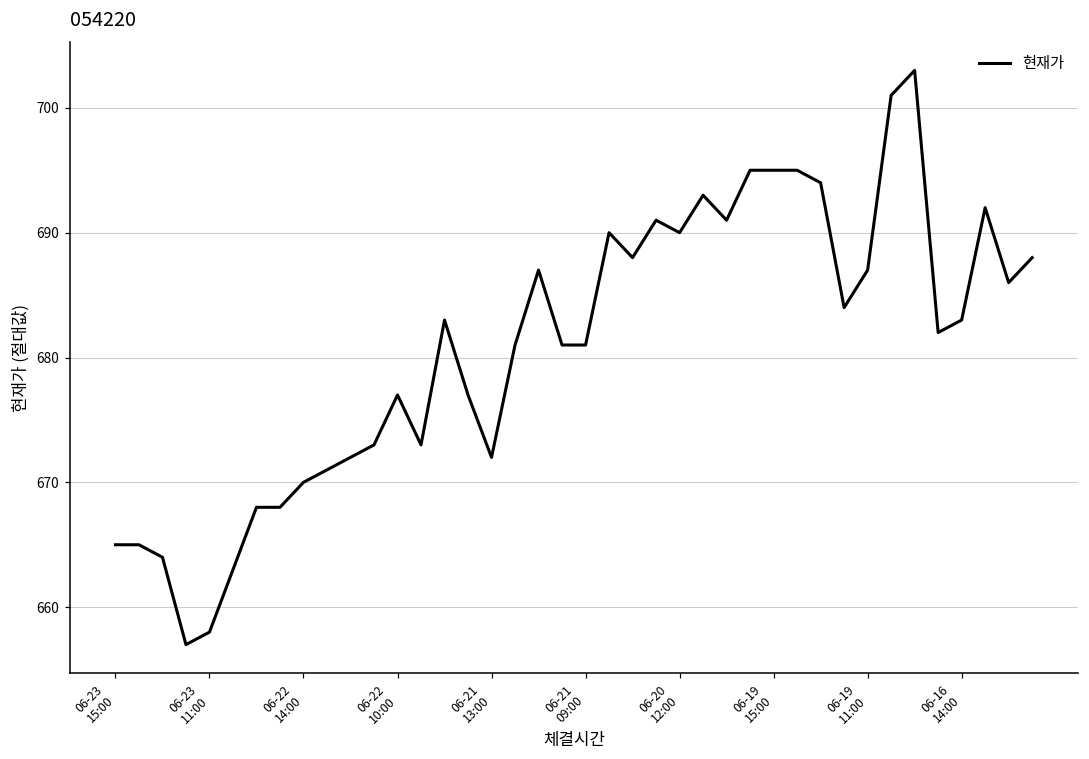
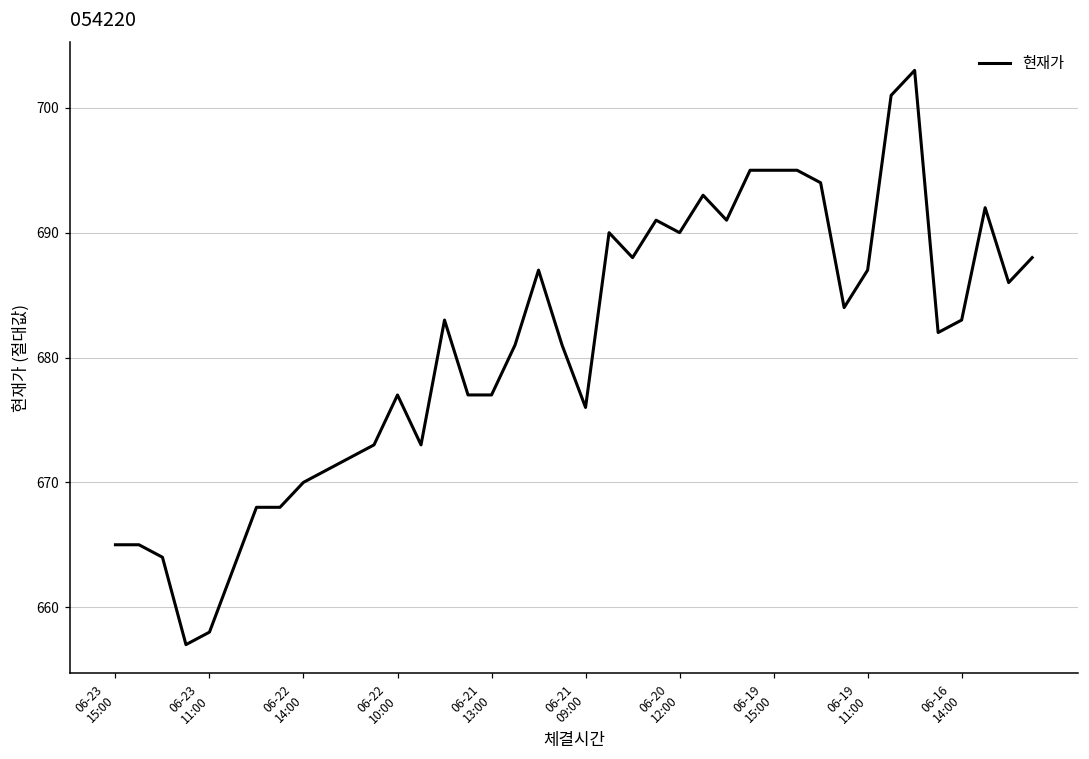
  {
    "06-23 15:00": 665,
    "06-23 11:00": 658,
    "06-22 14:00": 670,
    "06-22 10:00": 677,
-   "06-21 13:00": 672,
-   "06-21 09:00": 681,
+   "06-21 13:00": 677,
+   "06-21 09:00": 676,
    "06-20 12:00": 690,
    "06-19 15:00": 695,
    "06-19 11:00": 687,
    "06-16 14:00": 683
  }
